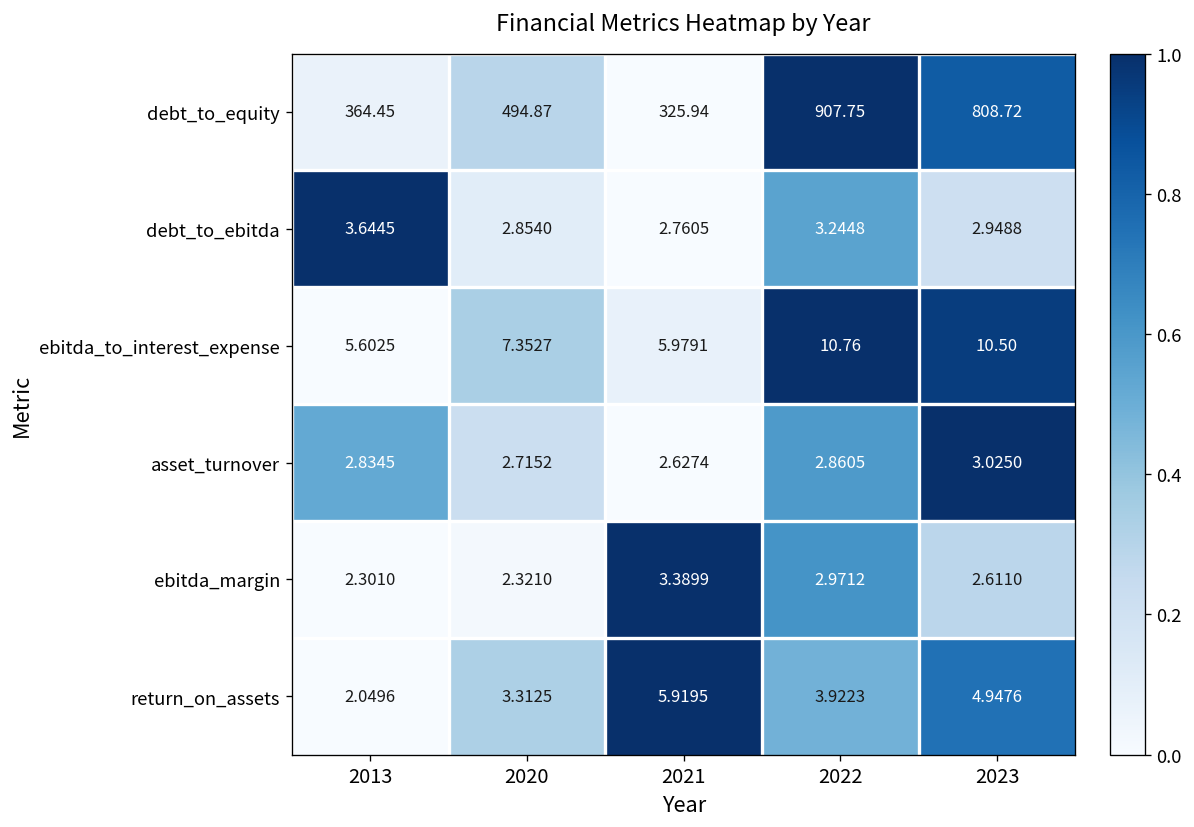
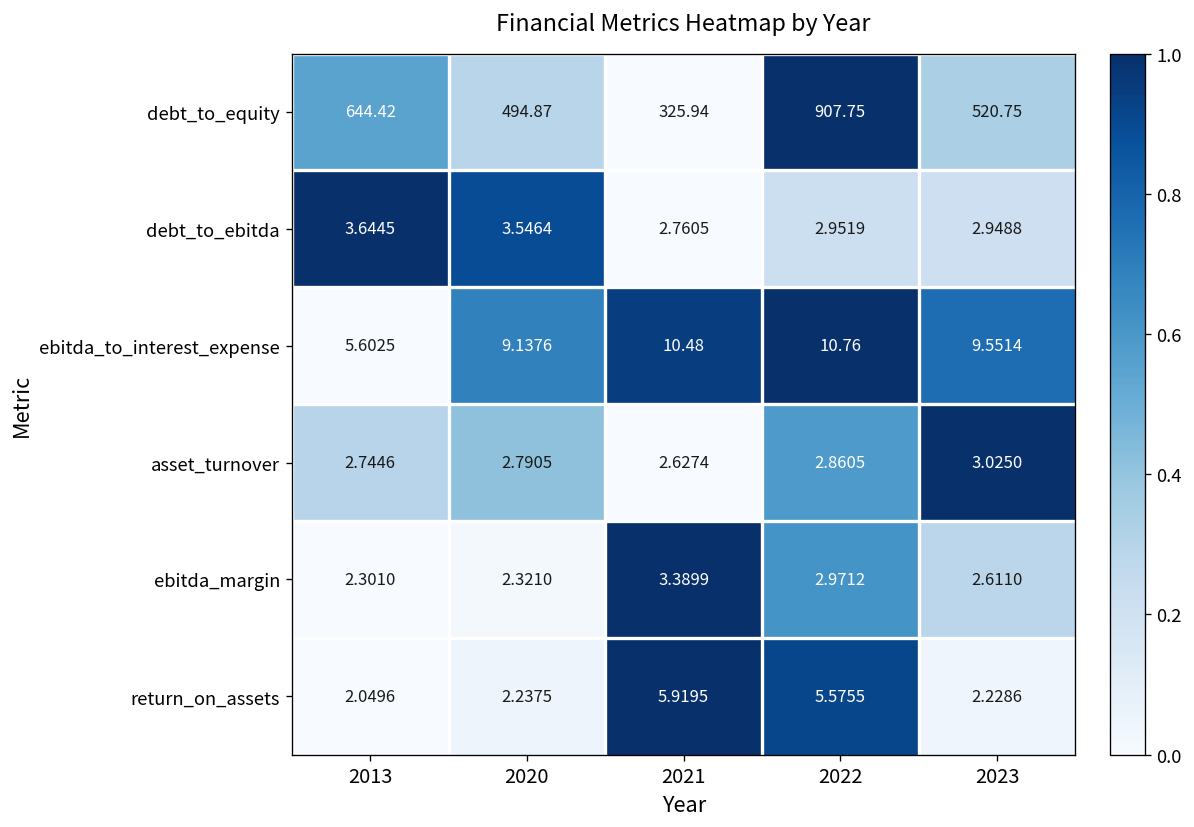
  {
    "debt_to_equity": {
-     "2013": 364.45,
+     "2013": 644.42,
      "2020": 494.87,
      "2021": 325.94,
      "2022": 907.75,
-     "2023": 808.72
+     "2023": 520.75
    },
    "debt_to_ebitda": {
      "2013": 3.6445,
-     "2020": 2.8540,
+     "2020": 3.5464,
      "2021": 2.7605,
-     "2022": 3.2448,
+     "2022": 2.9519,
      "2023": 2.9488
    },
    "ebitda_to_interest_expense": {
      "2013": 5.6025,
-     "2020": 7.3527,
-     "2021": 5.9791,
+     "2020": 9.1376,
+     "2021": 10.48,
      "2022": 10.76,
-     "2023": 10.50
+     "2023": 9.5514
    },
    "asset_turnover": {
-     "2013": 2.8345,
-     "2020": 2.7152,
+     "2013": 2.7446,
+     "2020": 2.7905,
      "2021": 2.6274,
      "2022": 2.8605,
      "2023": 3.0250
    },
    "ebitda_margin": {
      "2013": 2.3010,
      "2020": 2.3210,
      "2021": 3.3899,
      "2022": 2.9712,
      "2023": 2.6110
    },
    "return_on_assets": {
      "2013": 2.0496,
-     "2020": 3.3125,
+     "2020": 2.2375,
      "2021": 5.9195,
-     "2022": 3.9223,
-     "2023": 4.9476
+     "2022": 5.5755,
+     "2023": 2.2286
    }
  }
